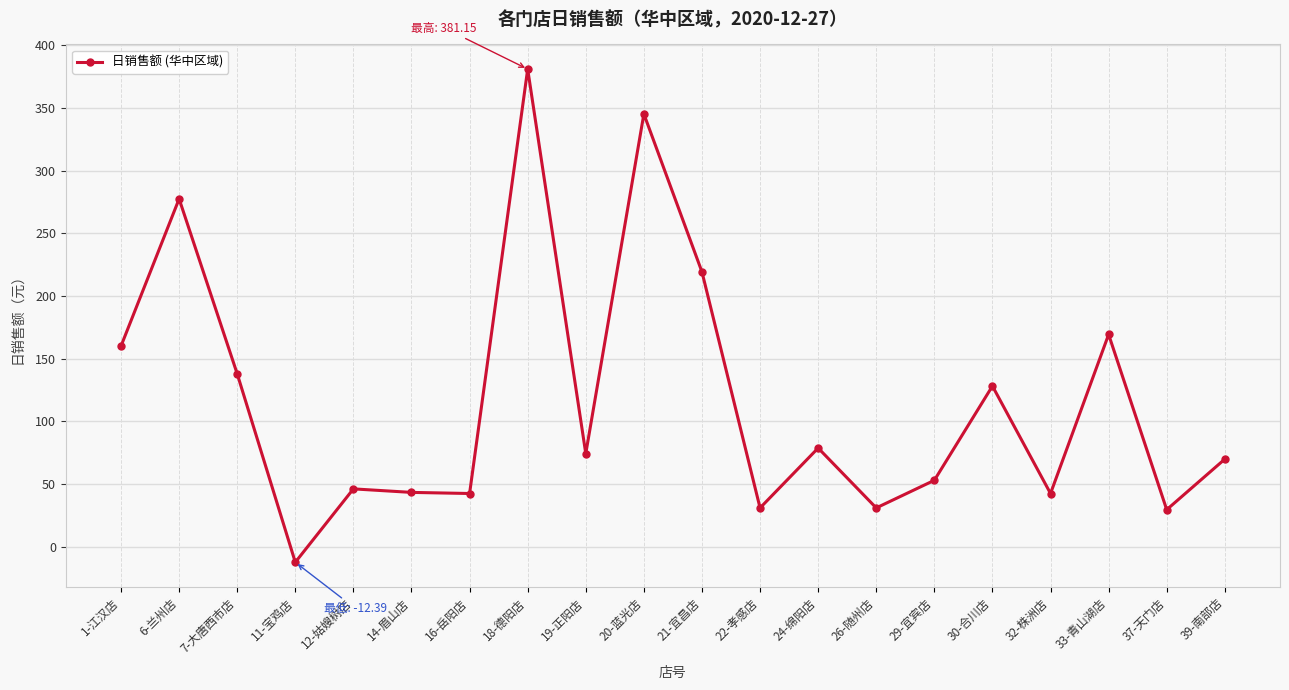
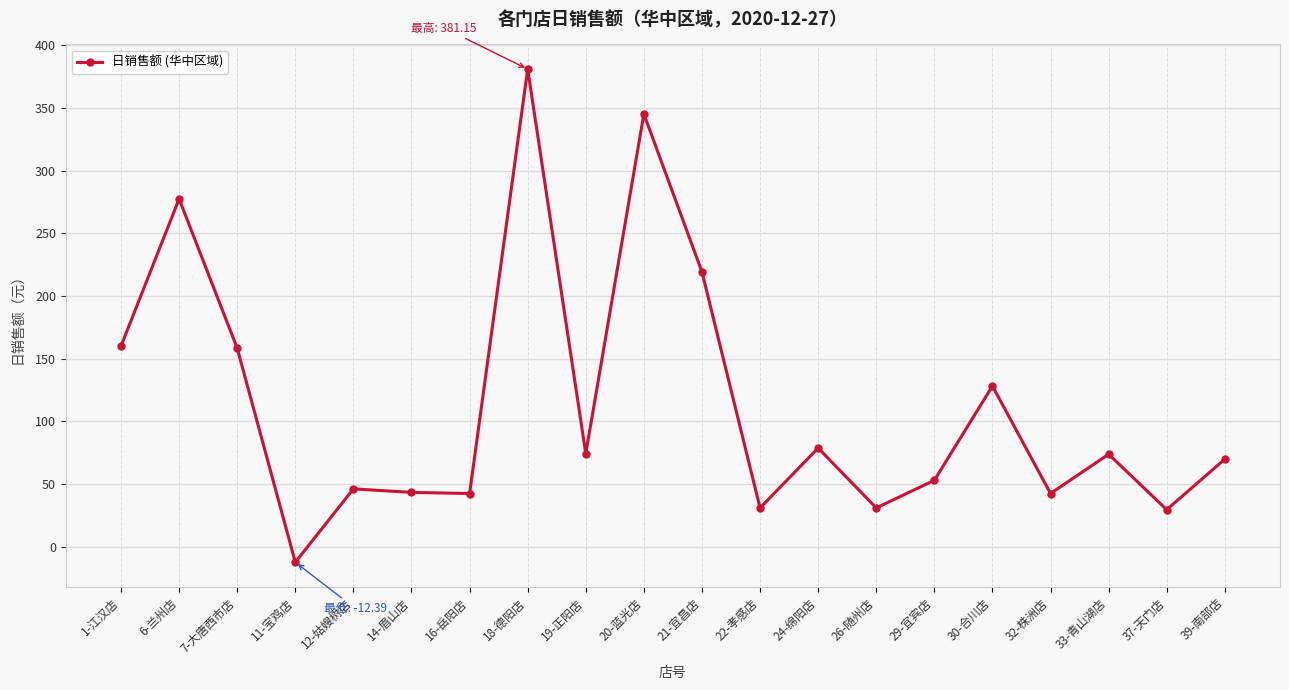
  {
    "1-江汉店": 160,
    "6-兰州店": 278,
-   "7-大唐西市店": 138,
+   "7-大唐西市店": 158,
    "12-姑嫂树店": 46,
    "14-眉山店": 43,
    "16-岳阳店": 42,
    "19-正阳店": 74,
    "20-蓝光店": 345,
    "21-宜昌店": 219,
    "22-孝感店": 31,
    "24-绵阳店": 79,
    "26-随州店": 31,
    "29-宜宾店": 53,
    "30-合川店": 128,
    "32-株洲店": 42,
-   "33-青山湖店": 169,
+   "33-青山湖店": 74,
    "37-天门店": 30,
    "39-南部店": 70
  }
